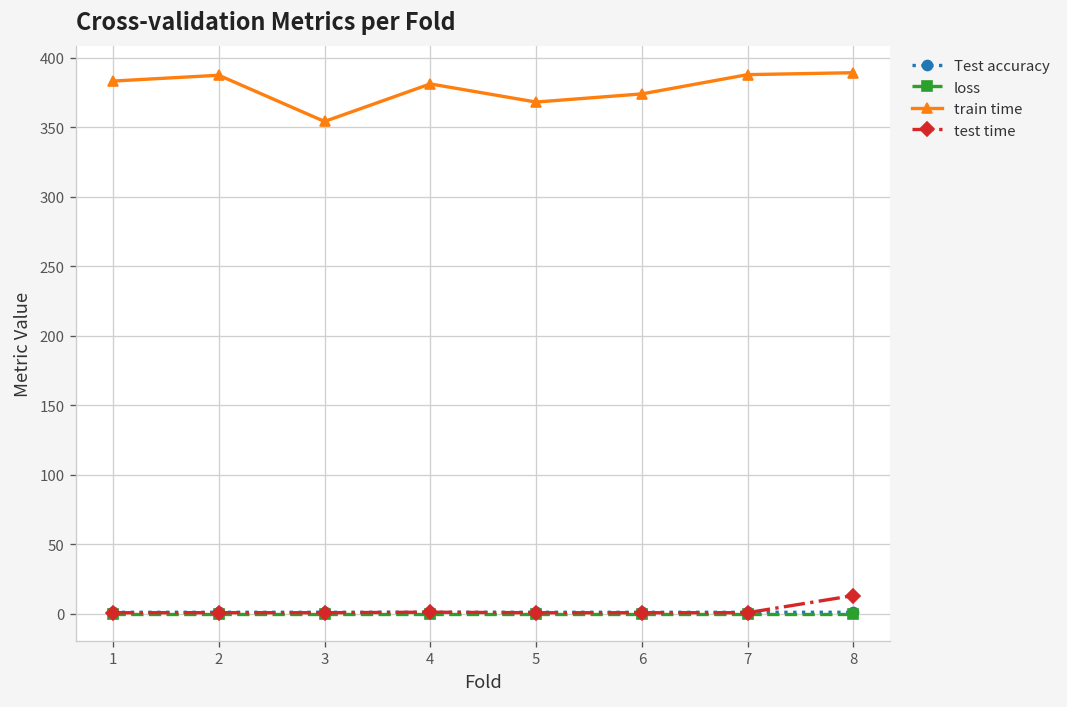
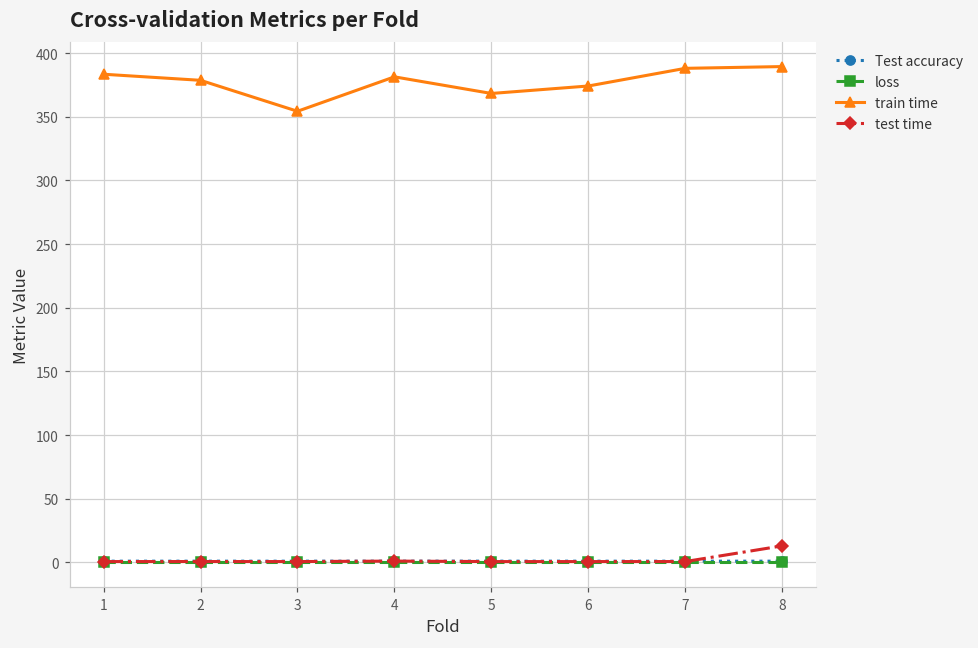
  {
    "train time": {
      "1": 383,
-     "2": 388,
+     "2": 379,
      "3": 354,
      "4": 381,
      "5": 368,
      "6": 374,
      "7": 388,
      "8": 389
    },
    "test time": {
      "8": 13
    }
  }
